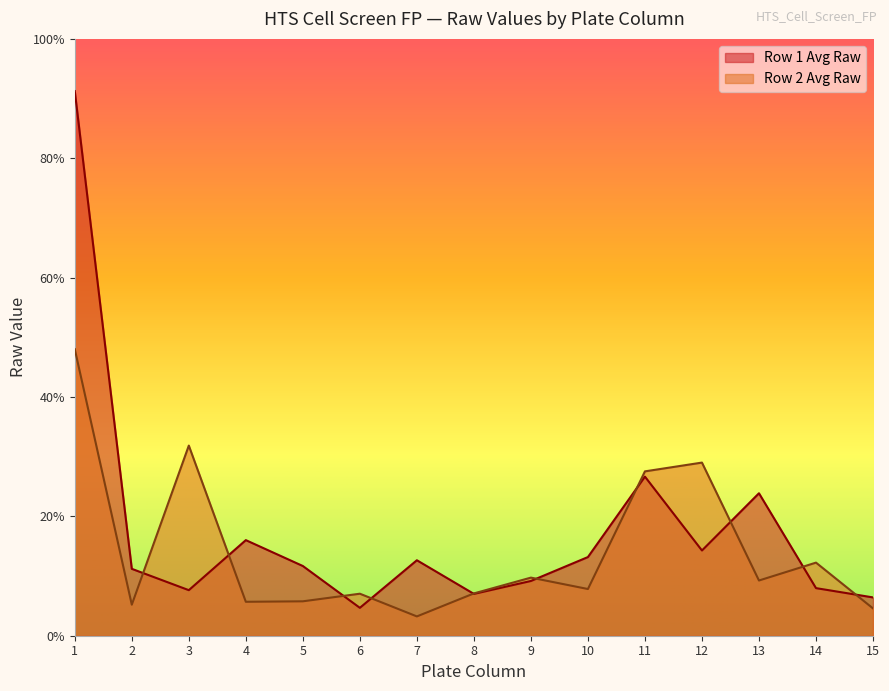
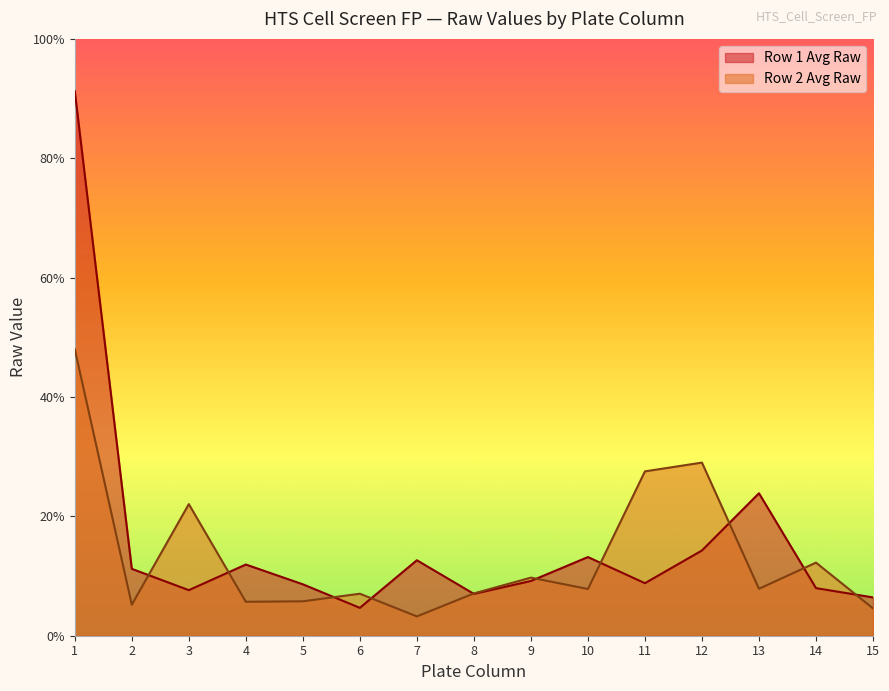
  {
    "Row 1 Avg Raw": {
      "1": "91%",
      "2": "11%",
      "3": "8%",
-     "4": "16%",
-     "5": "12%",
+     "4": "12%",
+     "5": "9%",
      "6": "5%",
      "7": "13%",
      "9": "9%",
      "10": "13%",
-     "11": "27%",
+     "11": "9%",
      "12": "14%",
      "13": "24%",
      "14": "8%",
      "15": "6%"
    },
    "Row 2 Avg Raw": {
      "1": "48%",
      "2": "5%",
-     "3": "32%",
+     "3": "22%",
      "4": "6%",
      "5": "6%",
      "6": "7%",
      "7": "3%",
      "9": "10%",
      "10": "8%",
      "11": "28%",
      "12": "29%",
-     "13": "9%",
+     "13": "8%",
      "14": "12%",
      "15": "5%"
    }
  }
